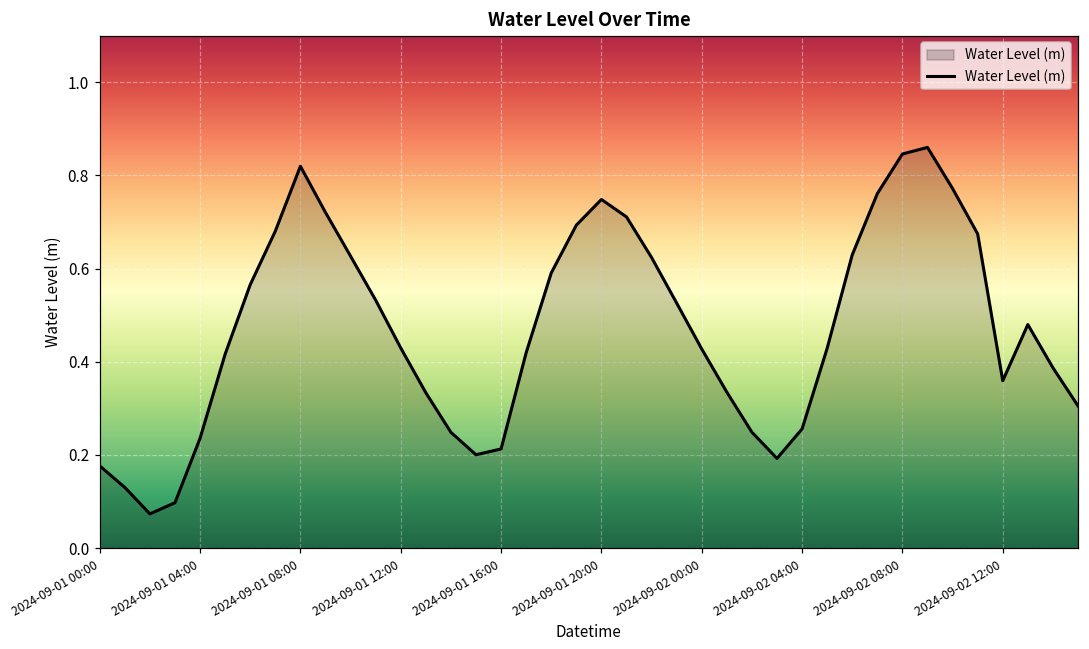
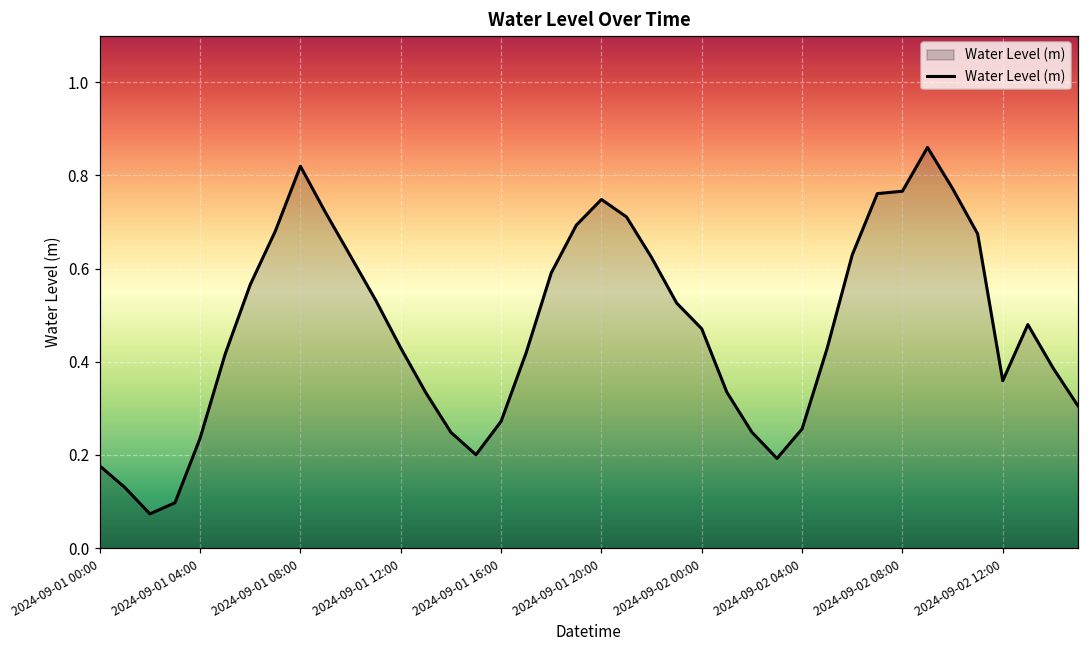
  {
    "2024-09-01 00:00": 0.18,
    "2024-09-01 04:00": 0.24,
    "2024-09-01 08:00": 0.82,
    "2024-09-01 12:00": 0.43,
-   "2024-09-01 16:00": 0.21,
+   "2024-09-01 16:00": 0.27,
    "2024-09-01 20:00": 0.75,
-   "2024-09-02 00:00": 0.43,
+   "2024-09-02 00:00": 0.47,
    "2024-09-02 04:00": 0.26,
-   "2024-09-02 08:00": 0.85,
+   "2024-09-02 08:00": 0.77,
    "2024-09-02 12:00": 0.36
  }
